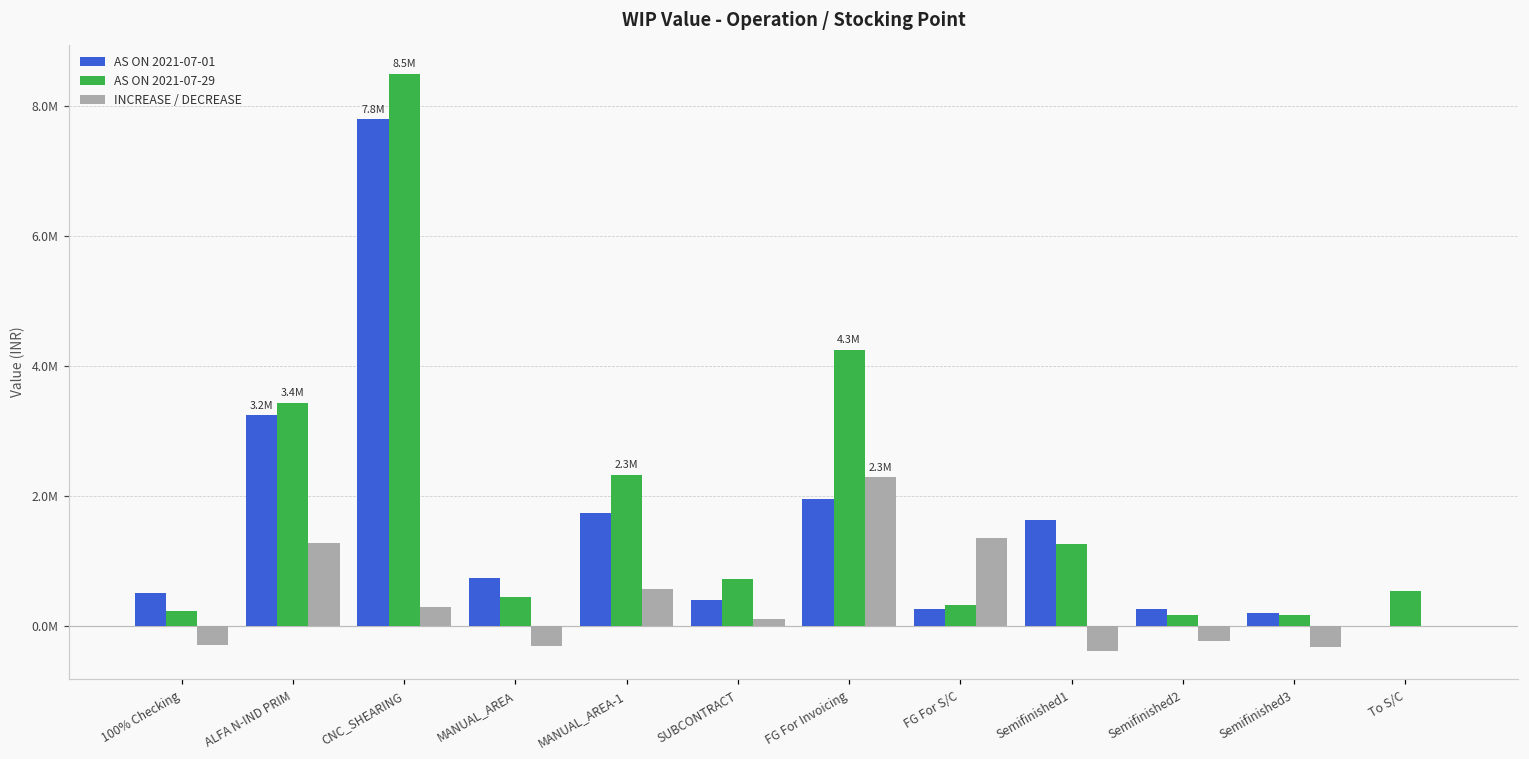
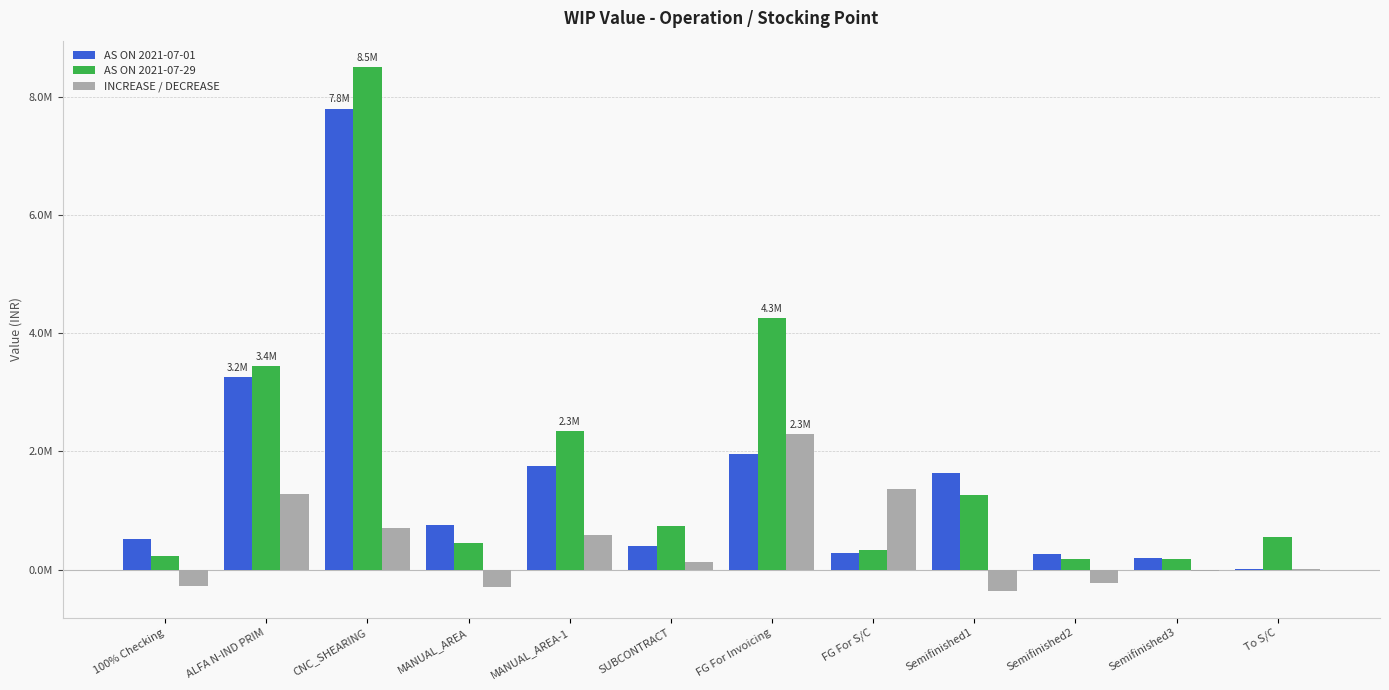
  {
    "AS ON 2021-07-01": {
      "ALFA N-IND PRIM": "3.2M",
      "CNC_SHEARING": "7.8M"
    },
    "AS ON 2021-07-29": {
      "ALFA N-IND PRIM": "3.4M",
      "CNC_SHEARING": "8.5M",
      "MANUAL_AREA-1": "2.3M",
      "FG For Invoicing": "4.3M"
    },
    "INCREASE / DECREASE": {
      "100% Checking": "-300000",
      "ALFA N-IND PRIM": "1300000",
-     "CNC_SHEARING": "300000",
+     "CNC_SHEARING": "700000",
      "MANUAL_AREA": "-300000",
      "MANUAL_AREA-1": "600000",
      "SUBCONTRACT": "100000",
      "FG For S/C": "1400000",
      "Semifinished1": "-400000",
      "Semifinished2": "-200000",
-     "Semifinished3": "-300000"
+     "Semifinished3": "0"
    }
  }
